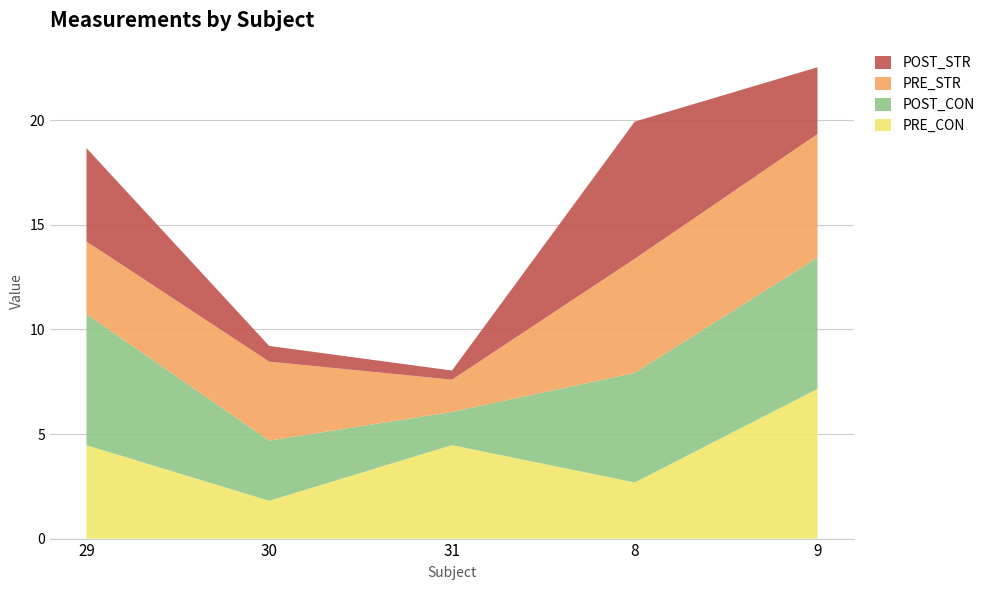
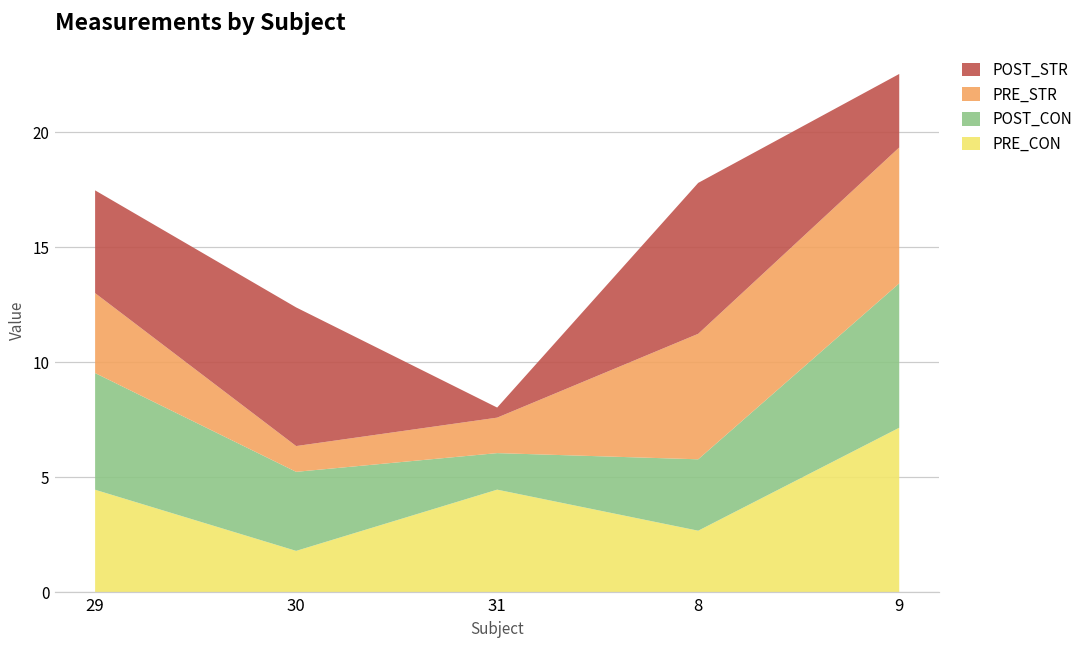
  {
    "PRE_CON": {
      "29": 4.5,
      "30": 1.8,
      "31": 4.5,
      "8": 2.7,
      "9": 7.2
    },
    "POST_CON": {
-     "29": 6.3,
-     "30": 2.9,
+     "29": 5.1,
+     "30": 3.4,
      "31": 1.6,
-     "8": 5.2,
+     "8": 3.1,
      "9": 6.3
    },
    "PRE_STR": {
      "29": 3.5,
-     "30": 3.8,
+     "30": 1.1,
      "31": 1.5,
      "8": 5.5,
      "9": 5.9
    },
    "POST_STR": {
      "29": 4.5,
-     "30": 0.7,
+     "30": 6.0,
      "31": 0.4,
      "8": 6.6,
      "9": 3.2
    }
  }
